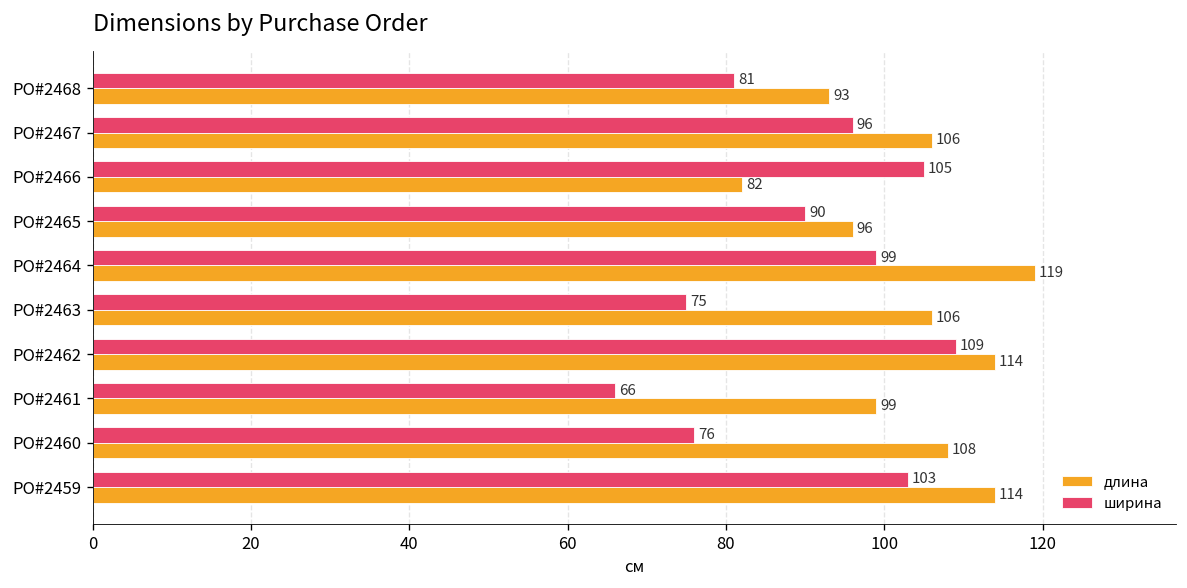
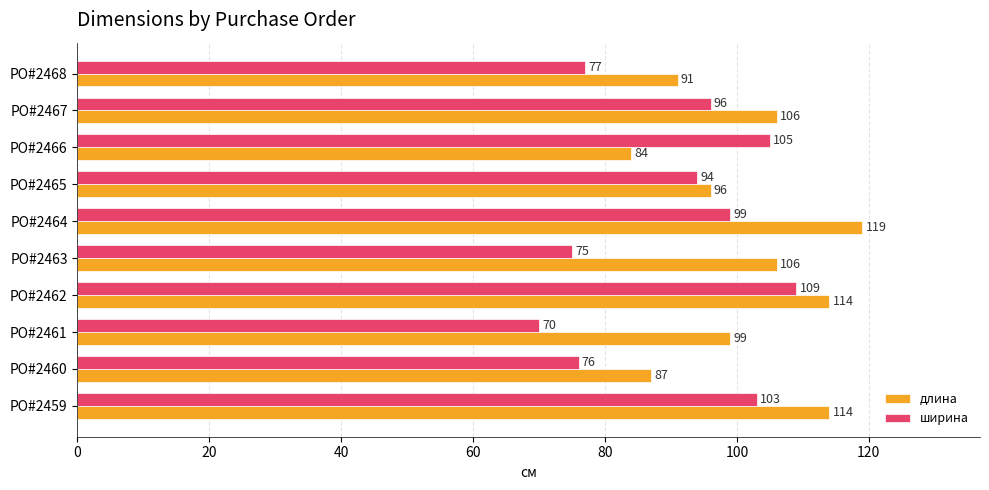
  {
    "длина": {
-     "PO#2468": 93,
+     "PO#2468": 91,
      "PO#2467": 106,
-     "PO#2466": 82,
+     "PO#2466": 84,
      "PO#2465": 96,
      "PO#2464": 119,
      "PO#2463": 106,
      "PO#2462": 114,
      "PO#2461": 99,
-     "PO#2460": 108,
+     "PO#2460": 87,
      "PO#2459": 114
    },
    "ширина": {
-     "PO#2468": 81,
+     "PO#2468": 77,
      "PO#2467": 96,
      "PO#2466": 105,
-     "PO#2465": 90,
+     "PO#2465": 94,
      "PO#2464": 99,
      "PO#2463": 75,
      "PO#2462": 109,
-     "PO#2461": 66,
+     "PO#2461": 70,
      "PO#2460": 76,
      "PO#2459": 103
    }
  }
